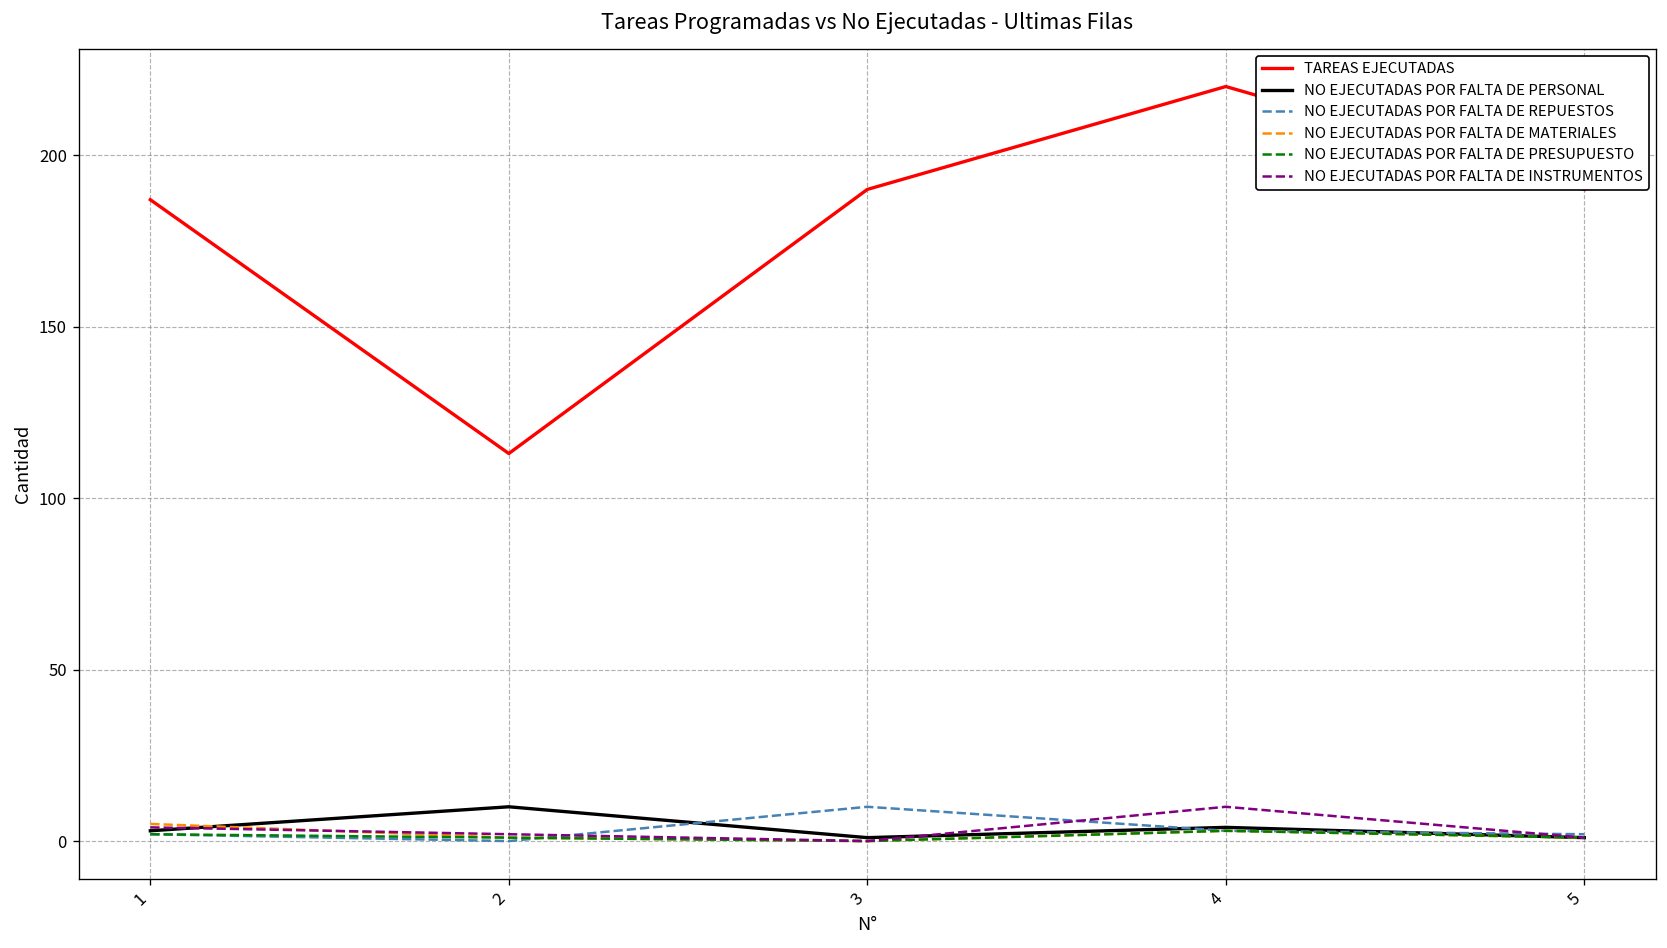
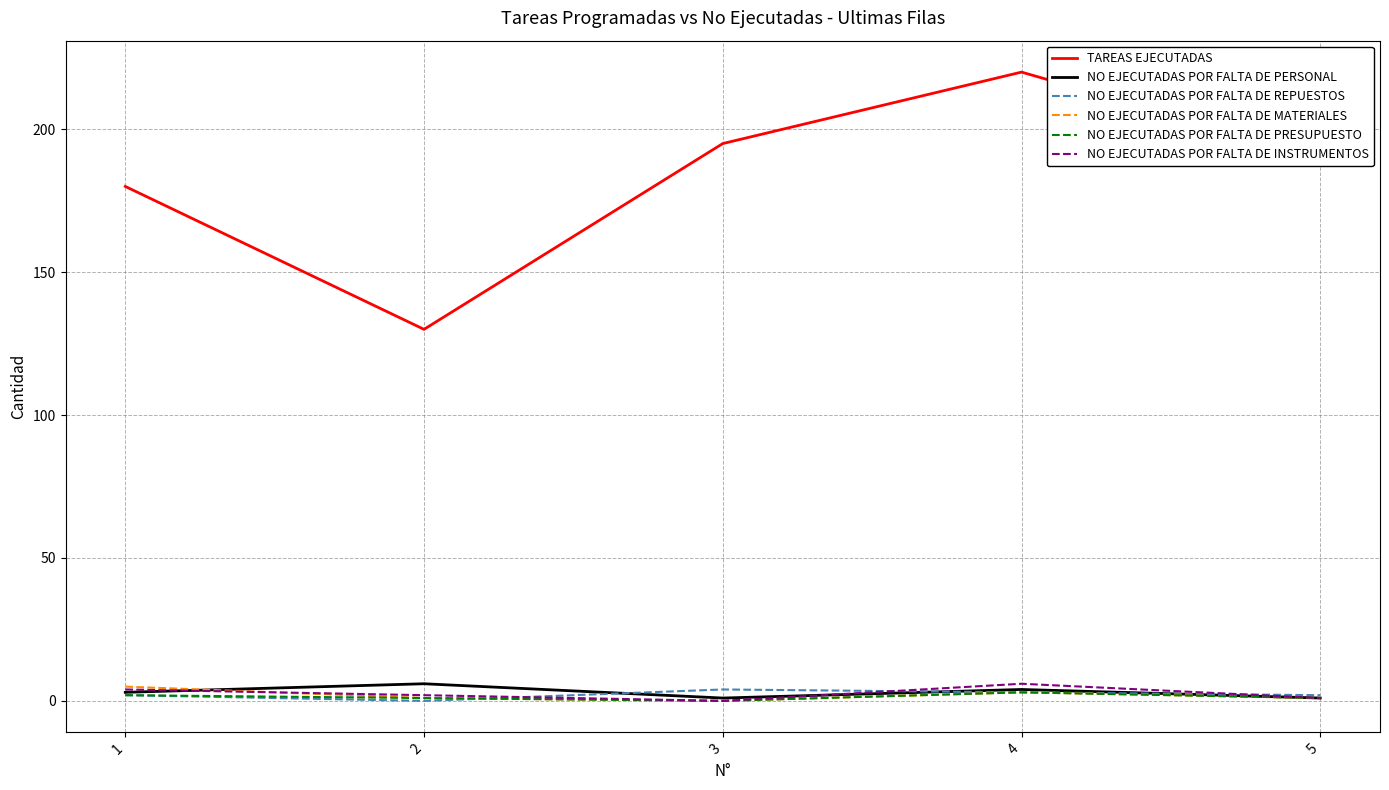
  {
    "TAREAS EJECUTADAS": {
-     "1": 187,
-     "2": 113,
-     "3": 190,
+     "1": 180,
+     "2": 130,
+     "3": 195,
      "4": 220
    },
    "NO EJECUTADAS POR FALTA DE PERSONAL": {
      "1": 3,
-     "2": 10,
+     "2": 6,
      "3": 1,
      "4": 4
    },
    "NO EJECUTADAS POR FALTA DE REPUESTOS": {
      "2": 0,
-     "3": 10,
+     "3": 4,
      "5": 2
    },
    "NO EJECUTADAS POR FALTA DE MATERIALES": {
      "1": 5
    },
    "NO EJECUTADAS POR FALTA DE INSTRUMENTOS": {
      "1": 4,
      "2": 2,
-     "4": 10
+     "4": 6
    }
  }
